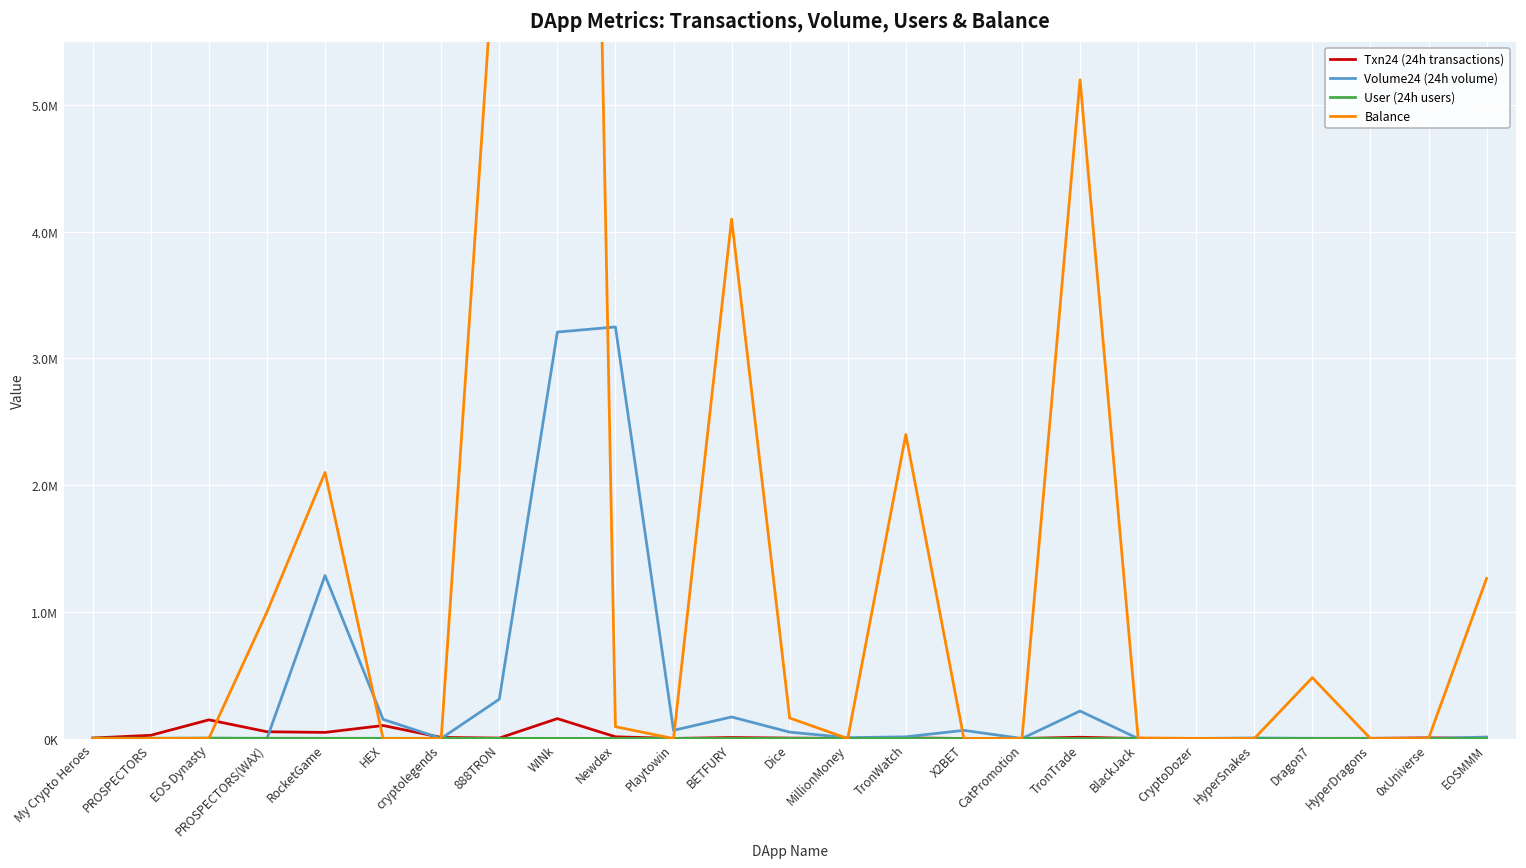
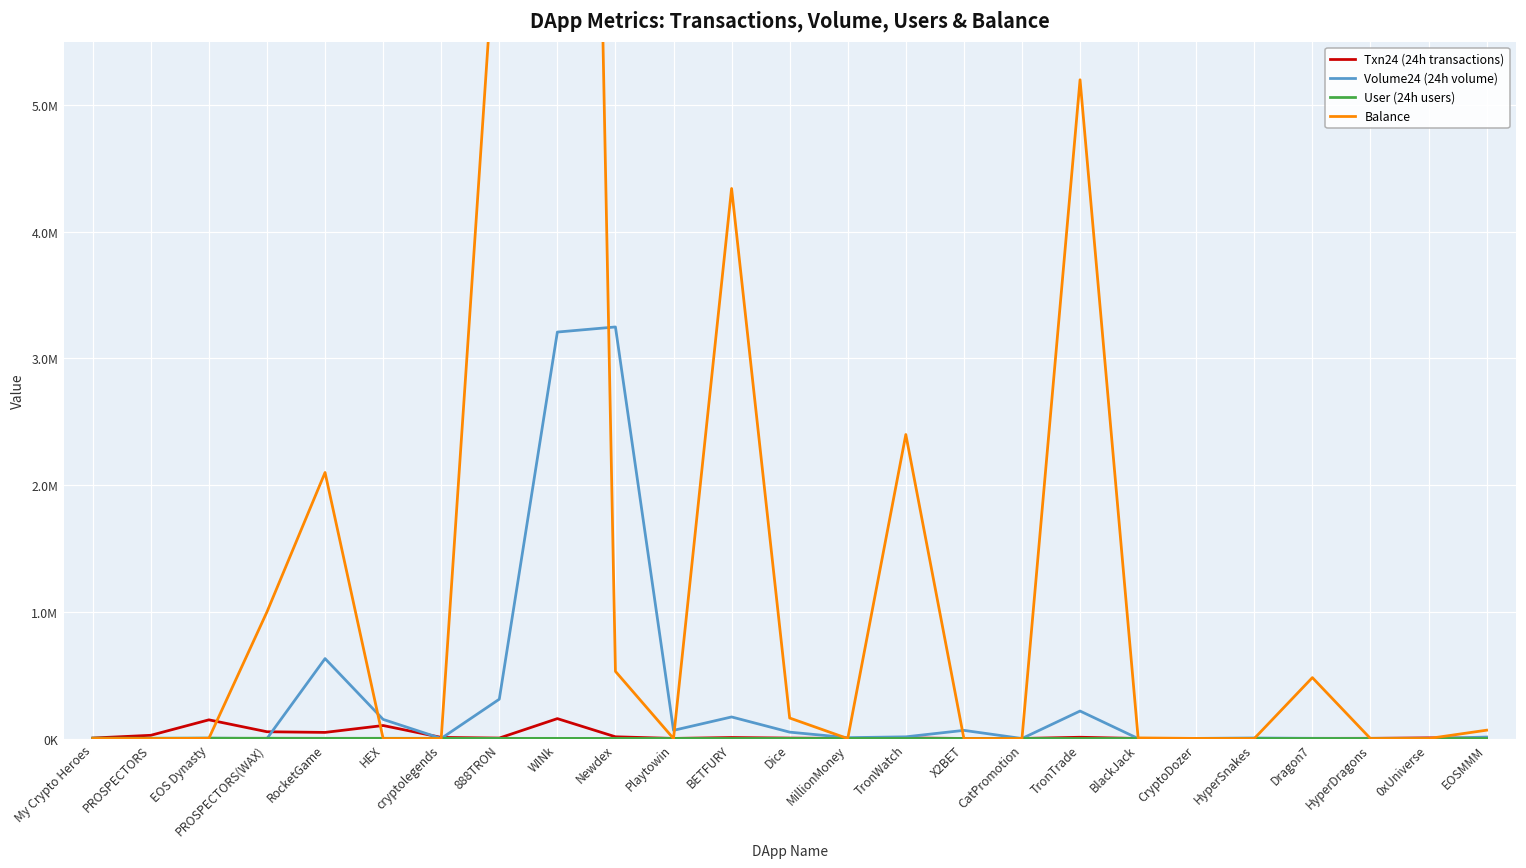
  {
    "Txn24 (24h transactions)": {
      "PROSPECTORS": 30000,
      "EOS Dynasty": 150000,
      "PROSPECTORS(WAX)": 50000,
      "RocketGame": 50000,
      "HEX": 100000,
      "WINk": 160000
    },
    "Volume24 (24h volume)": {
-     "RocketGame": 1290000,
+     "RocketGame": 630000,
      "HEX": 150000,
      "888TRON": 310000,
      "WINk": 3210000,
      "Newdex": 3250000,
      "Playtowin": 60000,
      "BETFURY": 170000,
      "Dice": 50000,
      "X2BET": 60000,
      "TronTrade": 220000
    },
    "User (24h users)": {
      "RocketGame": 0,
      "WINk": 0
    },
    "Balance": {
      "PROSPECTORS(WAX)": 1000000,
      "RocketGame": 2100000,
-     "Newdex": 90000,
-     "BETFURY": 4100000,
+     "Newdex": 530000,
+     "BETFURY": 4340000,
      "Dice": 160000,
      "TronWatch": 2400000,
      "TronTrade": 5200000,
      "Dragon7": 480000,
-     "EOSMMM": 1260000
+     "EOSMMM": 70000
    }
  }
